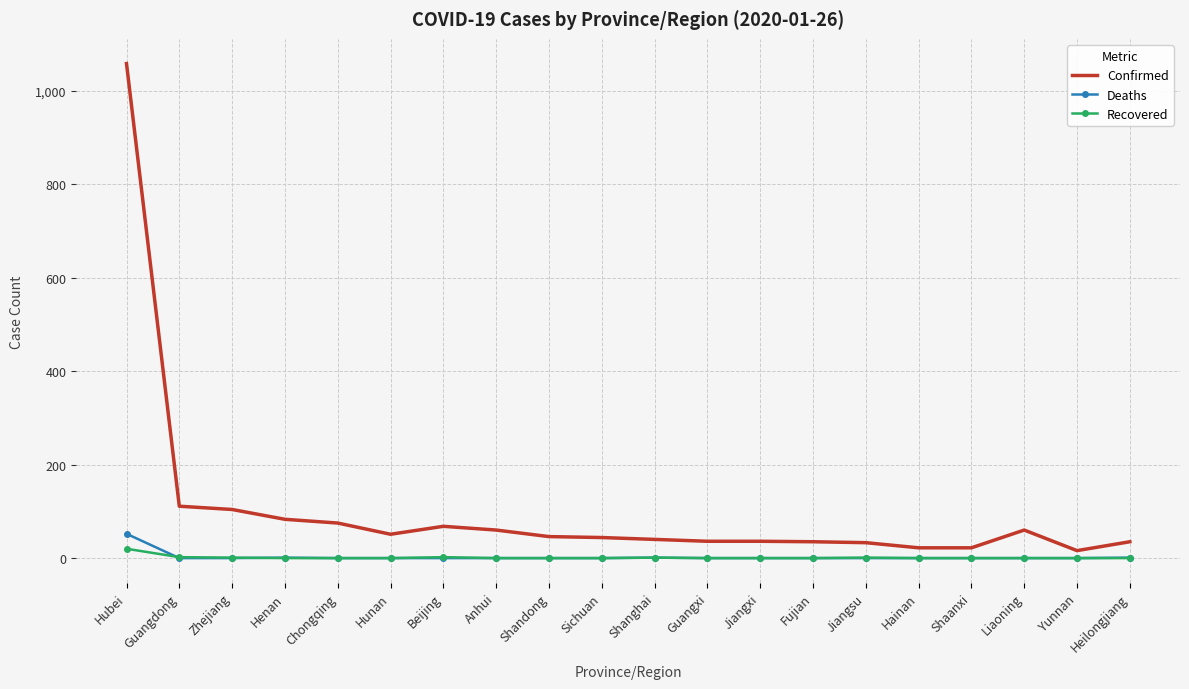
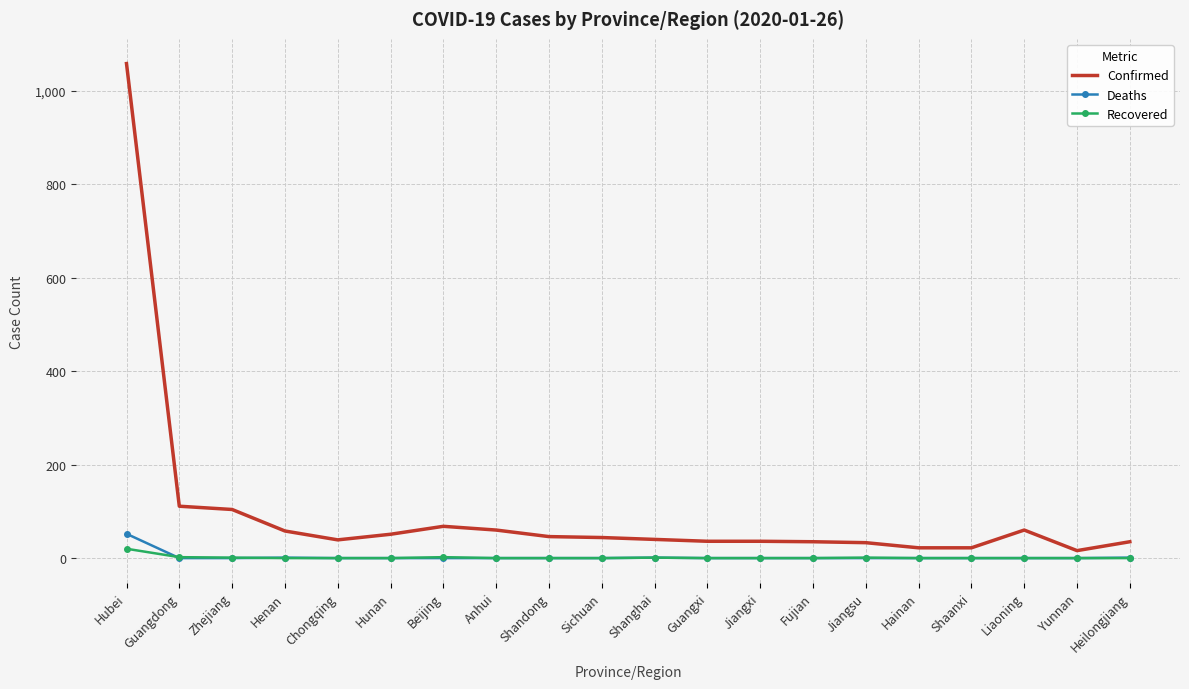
  {
    "Confirmed": {
      "Hubei": "1,060",
      "Guangdong": "110",
      "Zhejiang": "100",
-     "Henan": "80",
-     "Chongqing": "80",
+     "Henan": "60",
+     "Chongqing": "40",
      "Hunan": "50",
      "Beijing": "70",
      "Anhui": "60",
      "Shandong": "50",
      "Sichuan": "40",
      "Shanghai": "40",
      "Guangxi": "40",
      "Jiangxi": "40",
      "Fujian": "40",
      "Jiangsu": "30",
      "Hainan": "20",
      "Shaanxi": "20",
      "Liaoning": "60",
      "Yunnan": "20",
      "Heilongjiang": "40"
    },
    "Deaths": {
      "Hubei": "50"
    },
    "Recovered": {
      "Hubei": "20"
    }
  }
